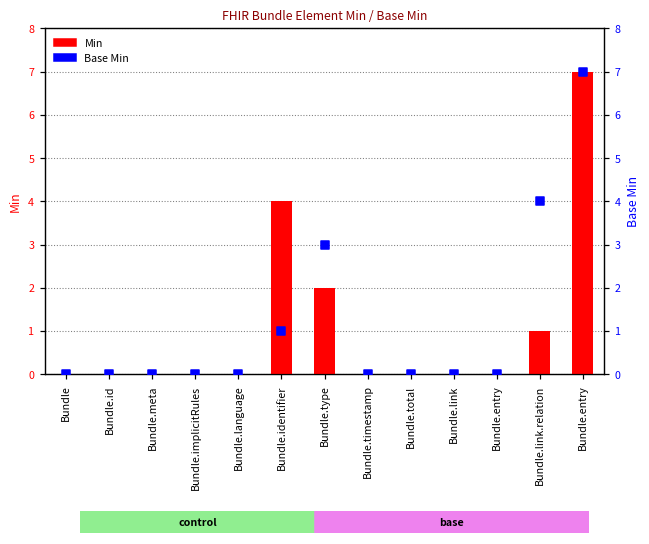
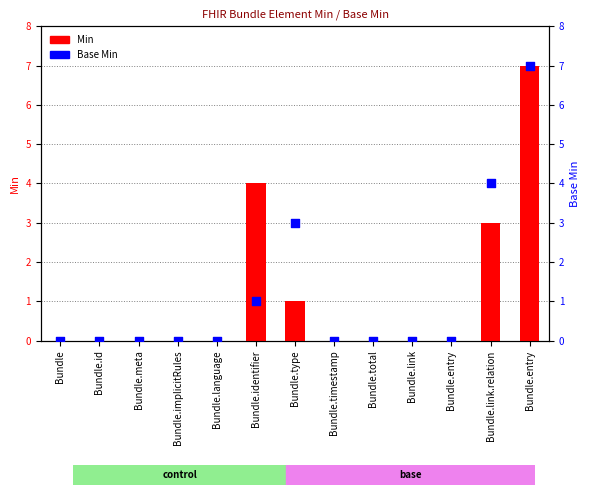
  {
    "Min": {
      "Bundle": 0,
      "Bundle.id": 0,
      "Bundle.meta": 0,
      "Bundle.implicitRules": 0,
      "Bundle.language": 0,
      "Bundle.identifier": 4,
-     "Bundle.type": 2,
+     "Bundle.type": 1,
      "Bundle.timestamp": 0,
      "Bundle.total": 0,
      "Bundle.link": 0,
-     "Bundle.link.relation": 1
+     "Bundle.link.relation": 3
    }
  }
